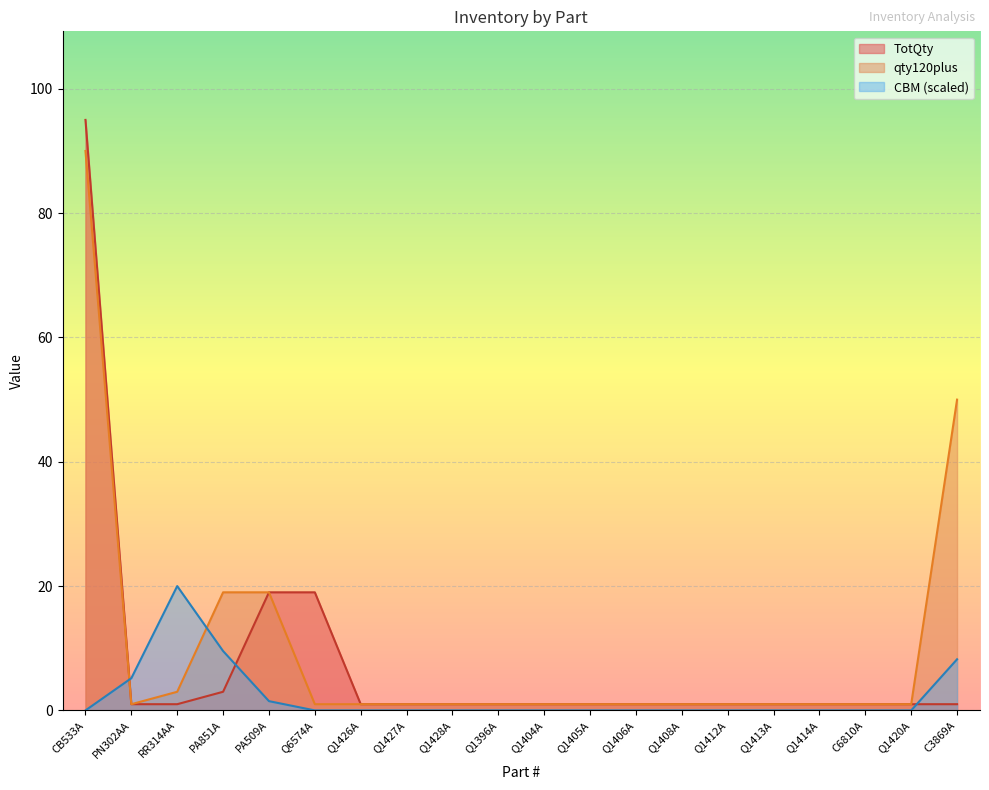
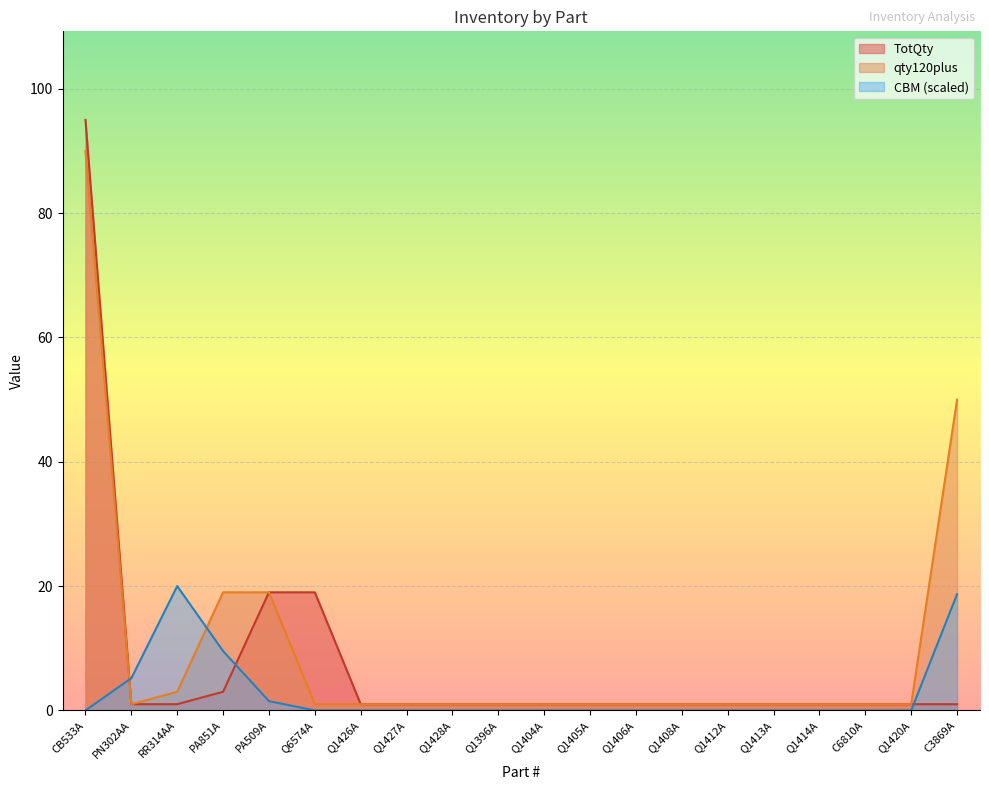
  {
    "CBM (scaled)": {
      "CB533A": 0,
      "PN302AA": 5,
      "RR314AA": 20,
      "PA851A": 10,
      "PA509A": 1,
      "Q6574A": 0,
      "Q1426A": 0,
      "Q1427A": 0,
      "Q1428A": 0,
      "Q1396A": 0,
      "Q1404A": 0,
      "Q1405A": 0,
      "Q1406A": 0,
      "Q1408A": 0,
      "Q1412A": 0,
      "Q1413A": 0,
      "Q1414A": 0,
      "C6810A": 0,
      "Q1420A": 0,
-     "C3869A": 8
+     "C3869A": 19
    }
  }
